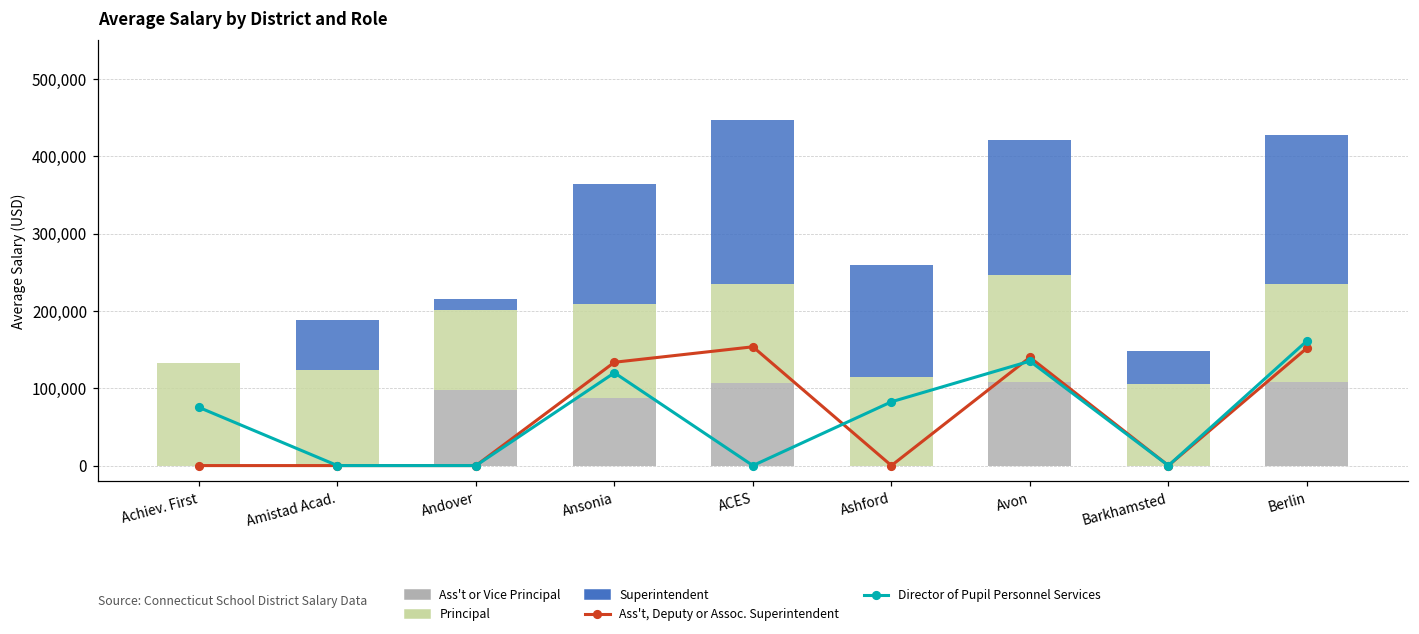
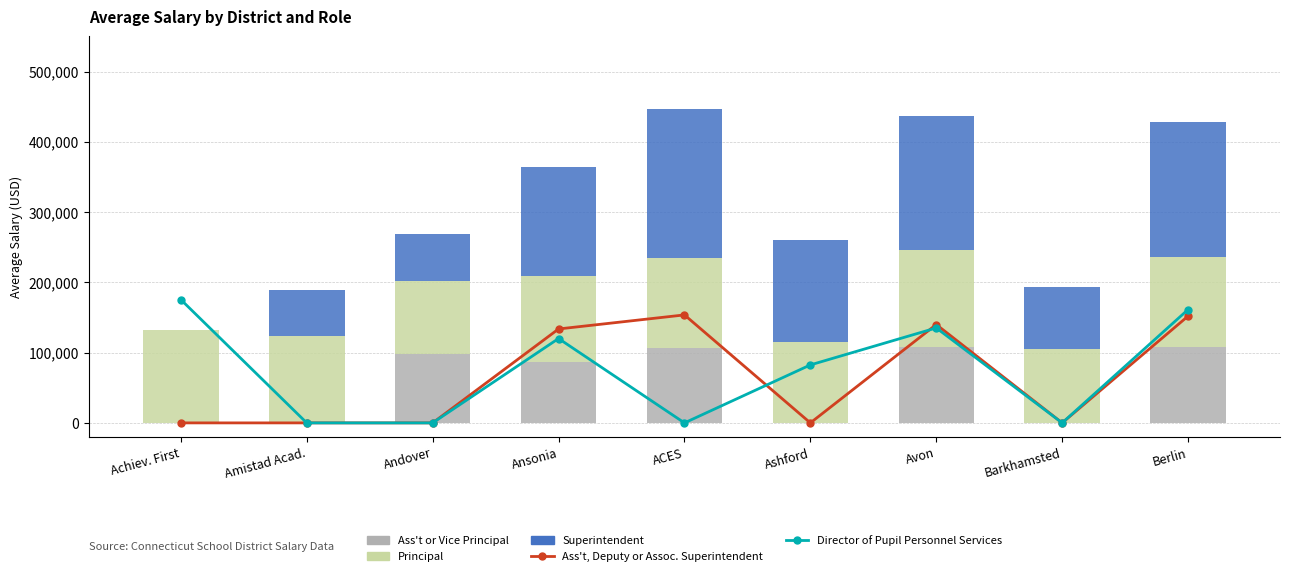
  {
    "Ass't, Deputy or Assoc. Superintendent": {
      "Achiev. First": "0",
      "Ansonia": "130,000",
      "ACES": "150,000",
      "Ashford": "0",
      "Avon": "140,000",
      "Berlin": "150,000"
    },
    "Director of Pupil Personnel Services": {
-     "Achiev. First": "80,000",
+     "Achiev. First": "180,000",
      "Ansonia": "120,000",
      "ACES": "0",
      "Ashford": "80,000",
      "Avon": "140,000",
      "Berlin": "160,000"
    },
    "Superintendent": {
      "Achiev. First": "0",
      "Amistad Acad.": "60,000",
-     "Andover": "10,000",
+     "Andover": "70,000",
      "Ansonia": "160,000",
      "ACES": "210,000",
      "Ashford": "150,000",
-     "Avon": "180,000",
-     "Barkhamsted": "40,000",
+     "Avon": "190,000",
+     "Barkhamsted": "90,000",
      "Berlin": "190,000"
    }
  }
